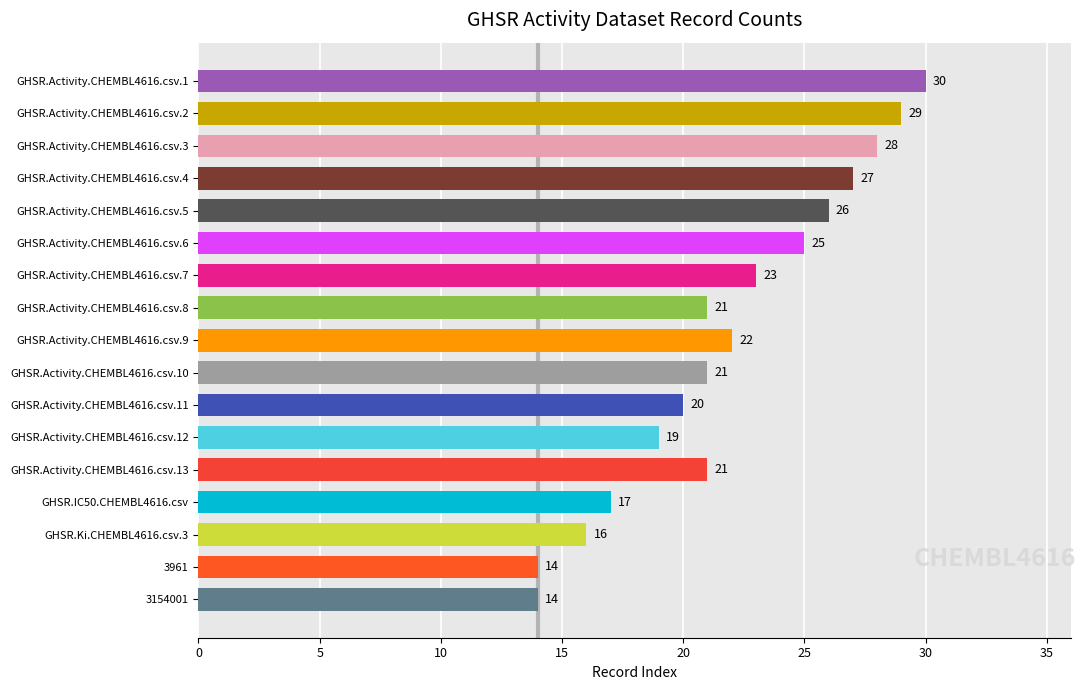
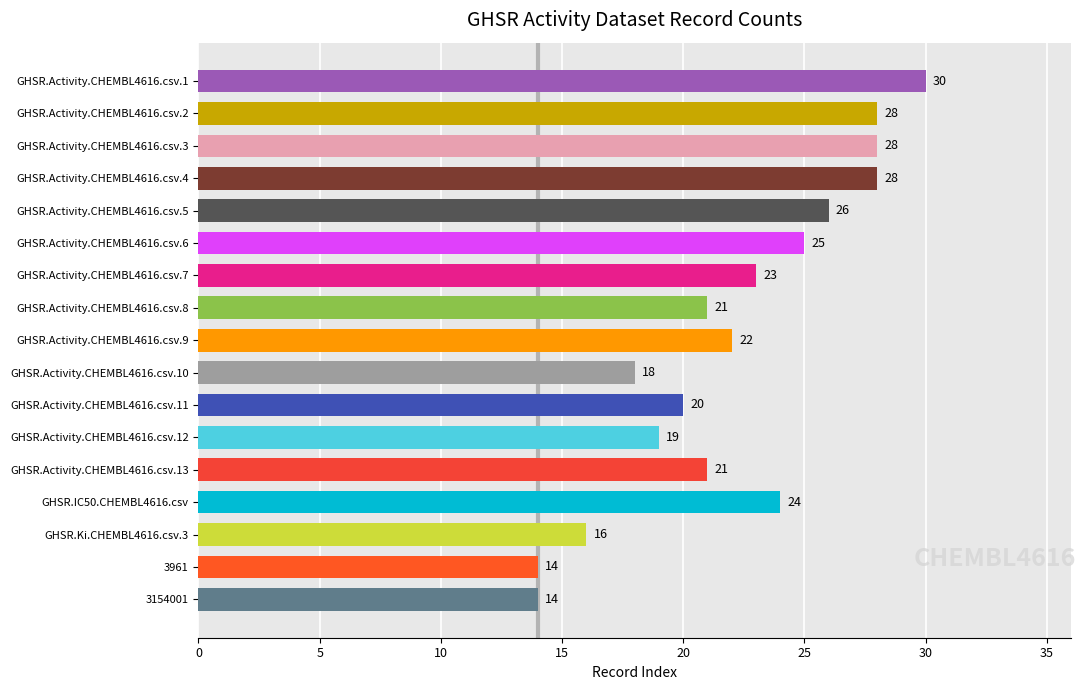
  {
    "GHSR.Activity.CHEMBL4616.csv.1": 30,
-   "GHSR.Activity.CHEMBL4616.csv.2": 29,
+   "GHSR.Activity.CHEMBL4616.csv.2": 28,
    "GHSR.Activity.CHEMBL4616.csv.3": 28,
-   "GHSR.Activity.CHEMBL4616.csv.4": 27,
+   "GHSR.Activity.CHEMBL4616.csv.4": 28,
    "GHSR.Activity.CHEMBL4616.csv.5": 26,
    "GHSR.Activity.CHEMBL4616.csv.6": 25,
    "GHSR.Activity.CHEMBL4616.csv.7": 23,
    "GHSR.Activity.CHEMBL4616.csv.8": 21,
    "GHSR.Activity.CHEMBL4616.csv.9": 22,
-   "GHSR.Activity.CHEMBL4616.csv.10": 21,
+   "GHSR.Activity.CHEMBL4616.csv.10": 18,
    "GHSR.Activity.CHEMBL4616.csv.11": 20,
    "GHSR.Activity.CHEMBL4616.csv.12": 19,
    "GHSR.Activity.CHEMBL4616.csv.13": 21,
-   "GHSR.IC50.CHEMBL4616.csv": 17,
+   "GHSR.IC50.CHEMBL4616.csv": 24,
    "GHSR.Ki.CHEMBL4616.csv.3": 16,
    "3961": 14,
    "3154001": 14
  }
